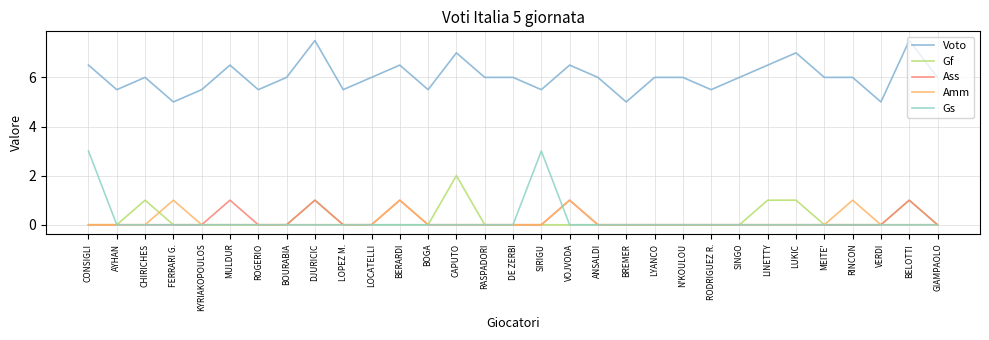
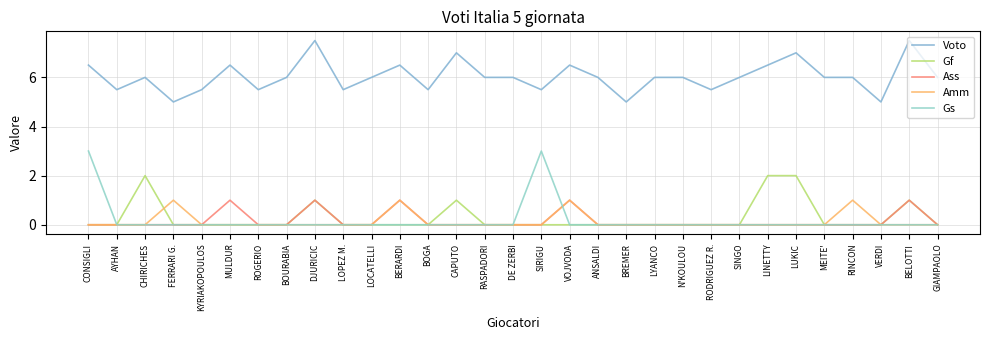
  {
    "Gf": {
-     "CHIRICHES": 1,
-     "CAPUTO": 2,
-     "LINETTY": 1,
-     "LUKIC": 1
+     "CHIRICHES": 2,
+     "CAPUTO": 1,
+     "LINETTY": 2,
+     "LUKIC": 2
    }
  }
